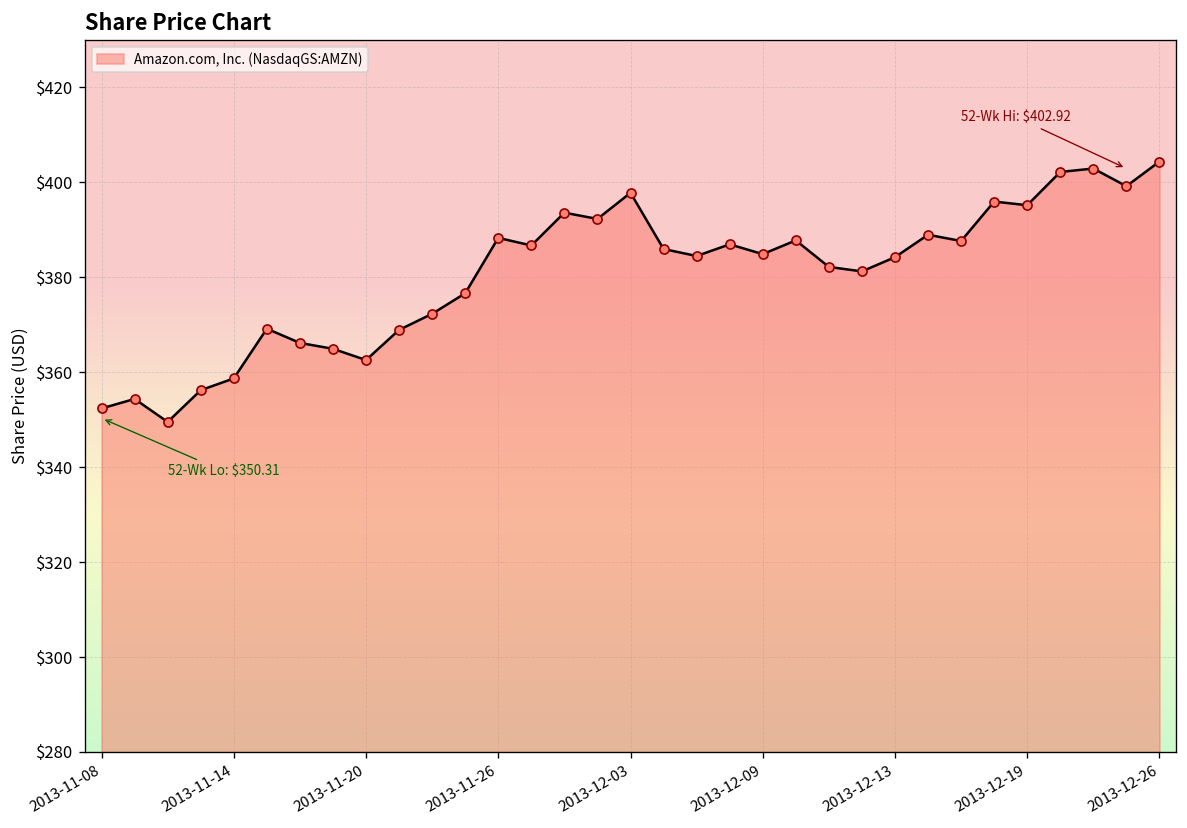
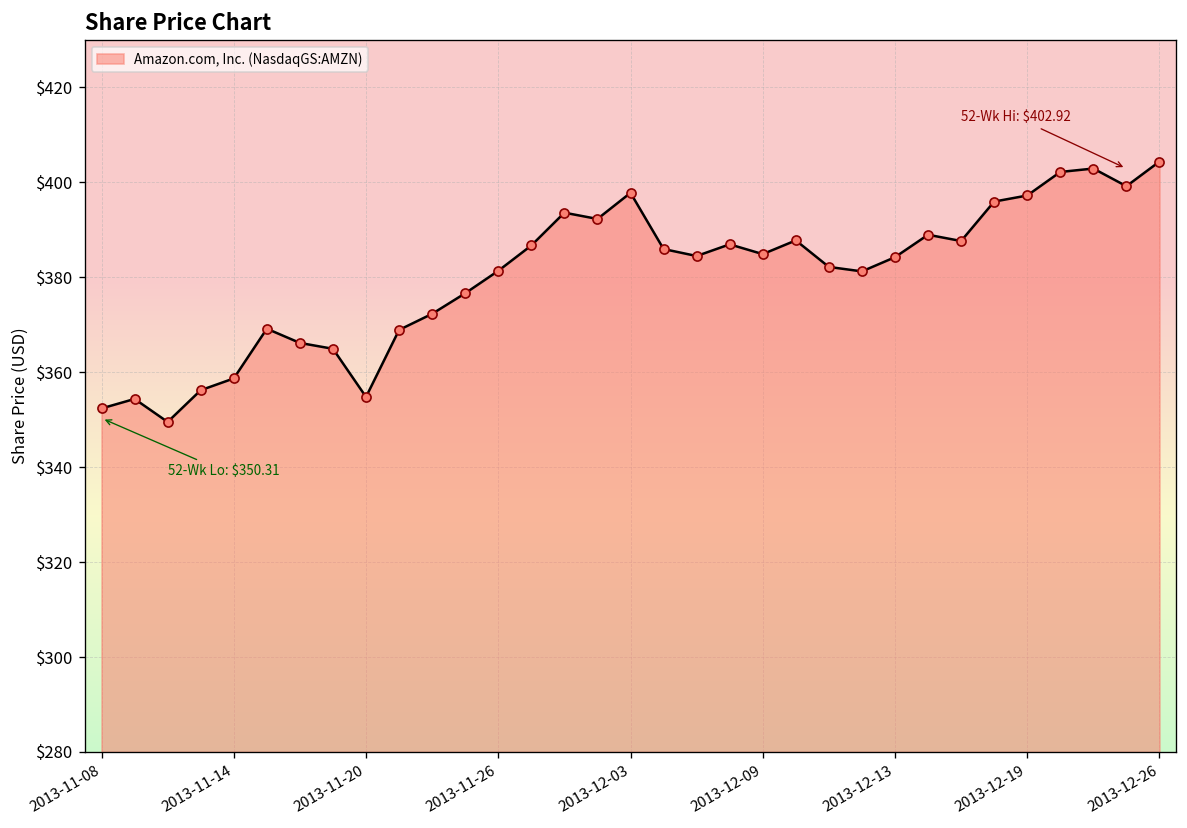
  {
    "2013-11-08": "$352",
    "2013-11-14": "$359",
-   "2013-11-20": "$363",
-   "2013-11-26": "$388",
+   "2013-11-20": "$355",
+   "2013-11-26": "$381",
    "2013-12-03": "$398",
    "2013-12-09": "$385",
    "2013-12-13": "$384",
-   "2013-12-19": "$395",
+   "2013-12-19": "$397",
    "2013-12-26": "$404"
  }
